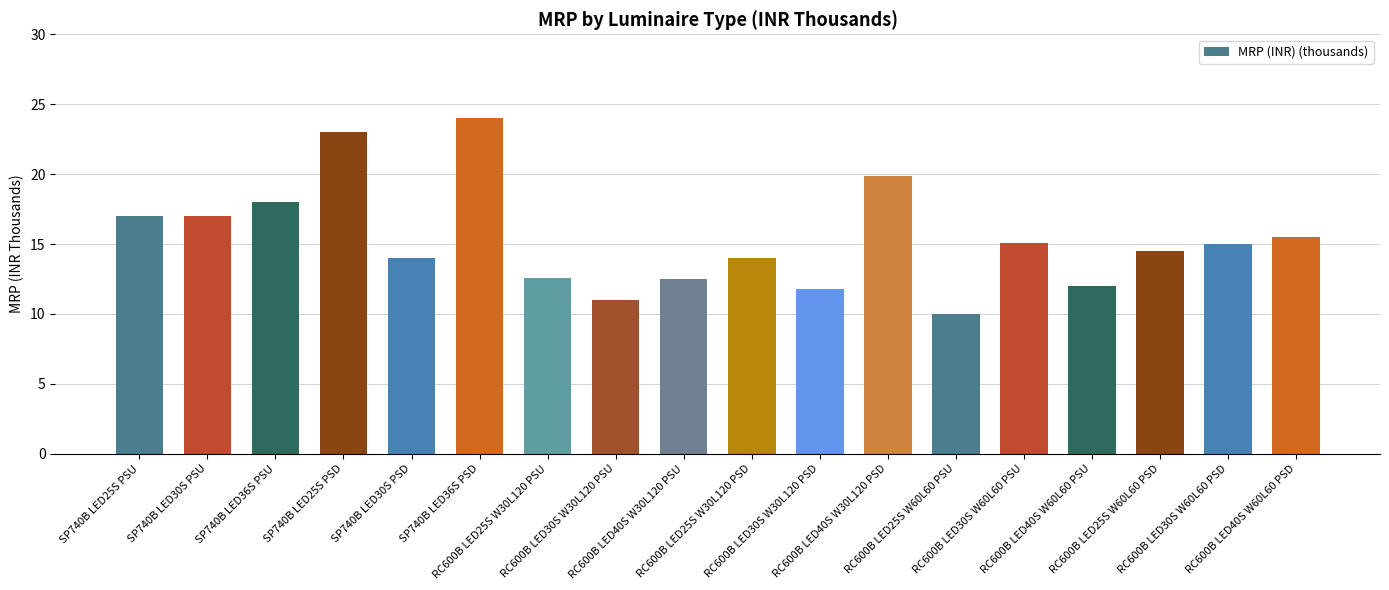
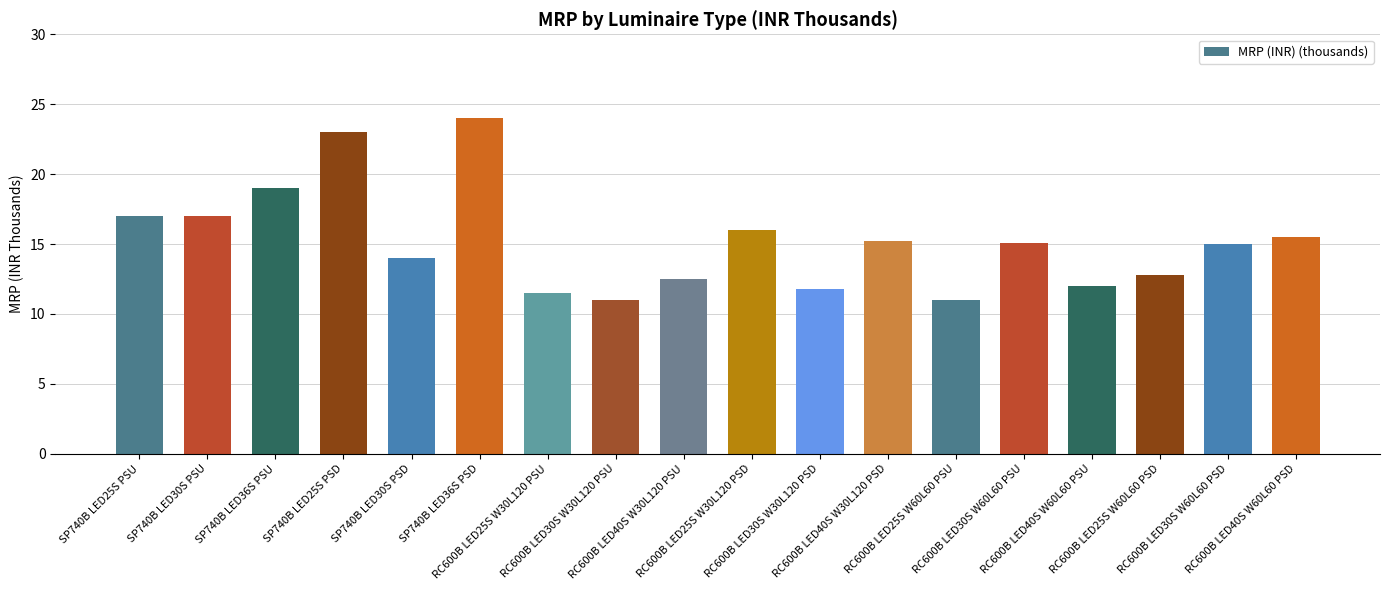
  {
    "SP740B LED25S PSU": 17.0,
    "SP740B LED30S PSU": 17.0,
-   "SP740B LED36S PSU": 18,
+   "SP740B LED36S PSU": 19,
    "SP740B LED25S PSD": 23.0,
    "SP740B LED30S PSD": 14.0,
    "SP740B LED36S PSD": 24.0,
-   "RC600B LED25S W30L120 PSU": 12.6,
+   "RC600B LED25S W30L120 PSU": 11.5,
    "RC600B LED30S W30L120 PSU": 11.0,
    "RC600B LED40S W30L120 PSU": 12.5,
-   "RC600B LED25S W30L120 PSD": 14,
+   "RC600B LED25S W30L120 PSD": 16,
    "RC600B LED30S W30L120 PSD": 11.8,
-   "RC600B LED40S W30L120 PSD": 19.9,
-   "RC600B LED25S W60L60 PSU": 10,
+   "RC600B LED40S W30L120 PSD": 15.2,
+   "RC600B LED25S W60L60 PSU": 11,
    "RC600B LED30S W60L60 PSU": 15.1,
    "RC600B LED40S W60L60 PSU": 12.0,
-   "RC600B LED25S W60L60 PSD": 14.5,
+   "RC600B LED25S W60L60 PSD": 12.8,
    "RC600B LED30S W60L60 PSD": 15.0,
    "RC600B LED40S W60L60 PSD": 15.5
  }
